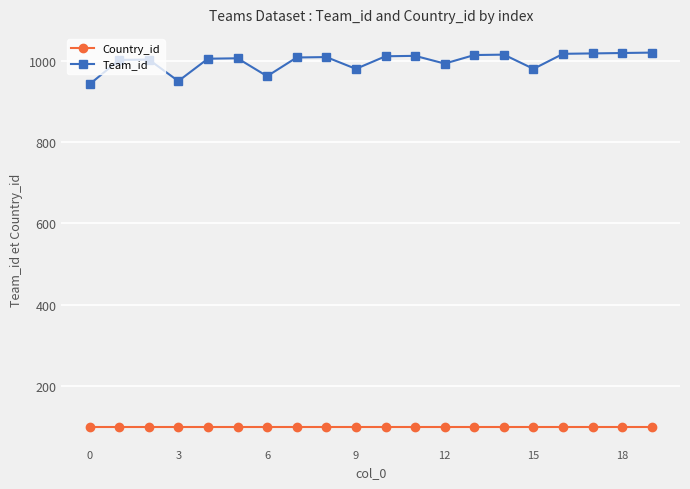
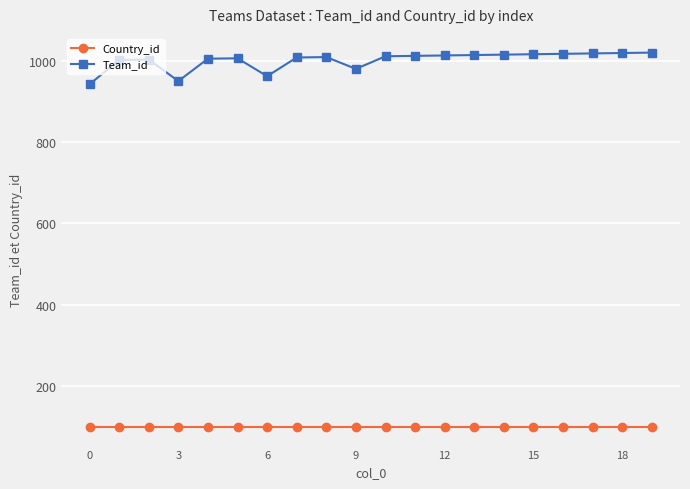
  {
    "Country_id": {
      "0": 100,
      "3": 100,
      "6": 100,
      "9": 100,
      "12": 100,
      "15": 100,
      "18": 100
    },
    "Team_id": {
      "0": 940,
      "3": 950,
      "6": 960,
      "9": 980,
-     "12": 990,
-     "15": 980,
+     "12": 1010,
+     "15": 1020,
      "18": 1020
    }
  }
